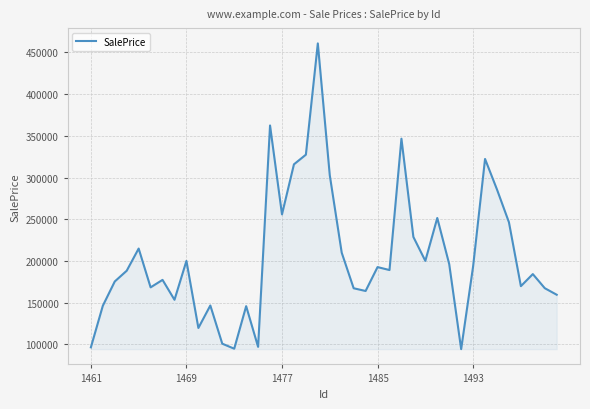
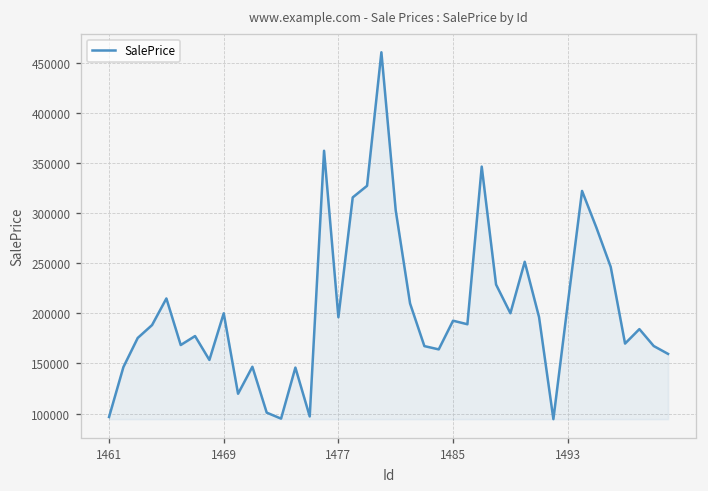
  {
    "1461": 100000,
    "1469": 200000,
-   "1477": 260000,
+   "1477": 200000,
    "1485": 190000,
-   "1493": 190000
+   "1493": 210000
  }
